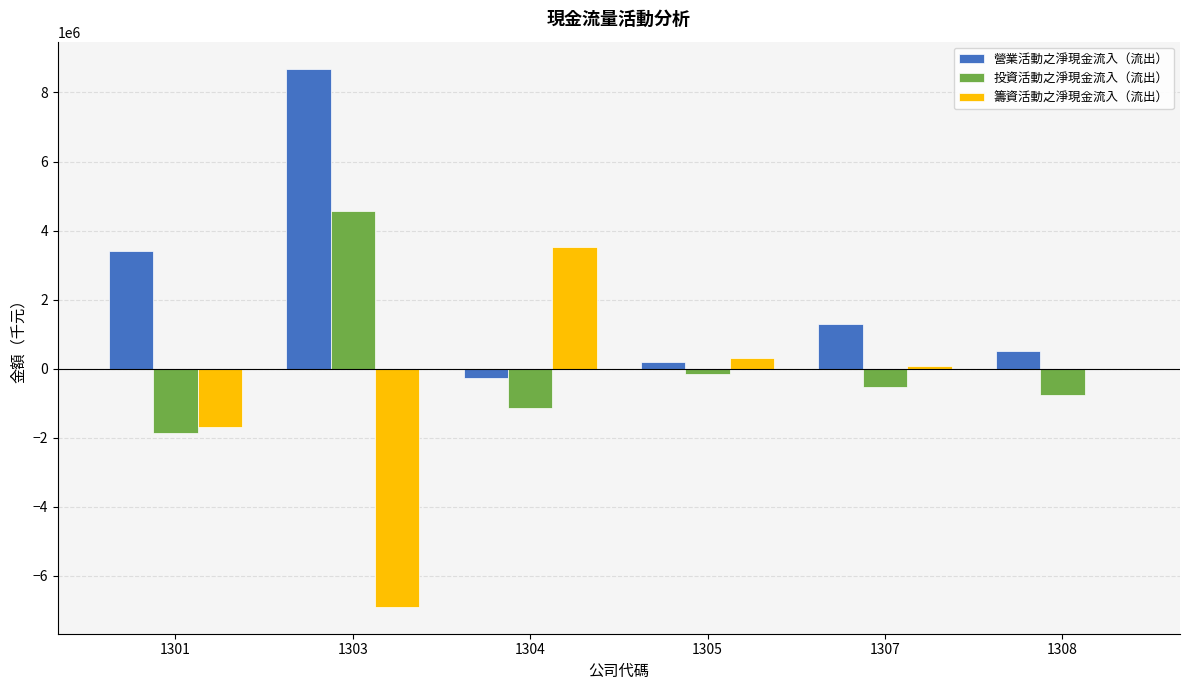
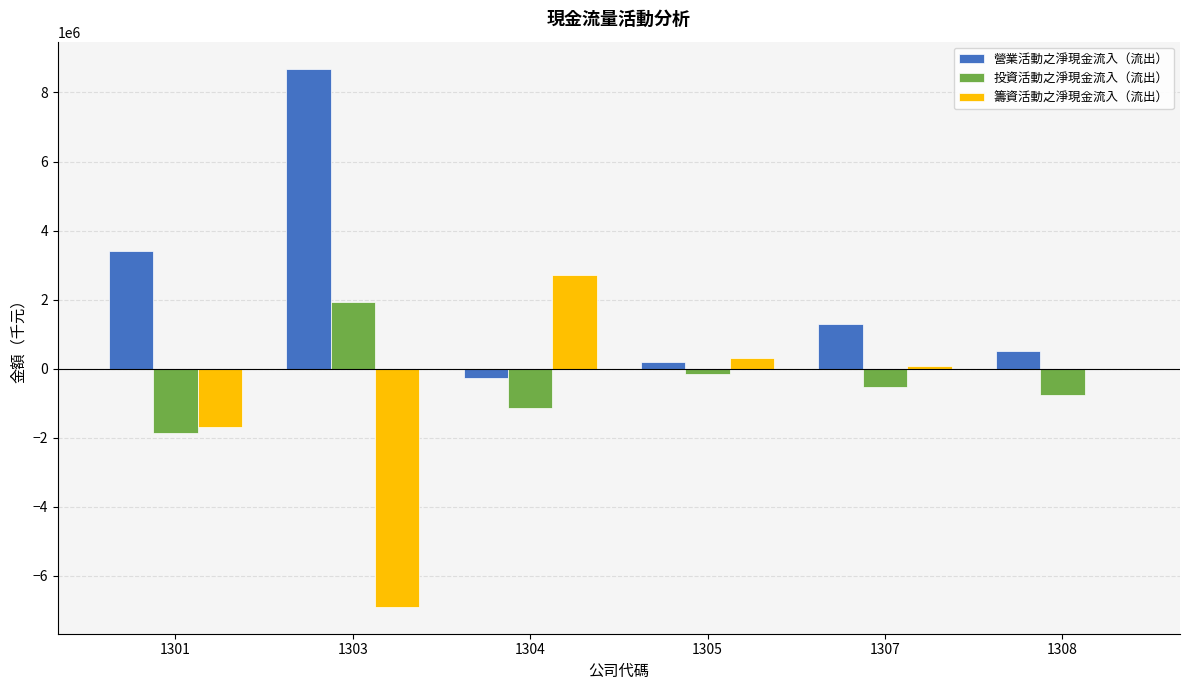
  {
    "營業活動之淨現金流入（流出）": {
      "1301": 3400000,
      "1303": 8700000,
      "1304": -300000,
      "1305": 200000,
      "1307": 1300000,
      "1308": 500000
    },
    "投資活動之淨現金流入（流出）": {
      "1301": -1900000,
-     "1303": 4600000,
+     "1303": 1900000,
      "1304": -1100000,
      "1305": -100000,
      "1307": -500000,
      "1308": -700000
    },
    "籌資活動之淨現金流入（流出）": {
      "1301": -1700000,
      "1303": -6900000,
-     "1304": 3500000,
+     "1304": 2700000,
      "1305": 300000,
      "1307": 100000
    }
  }
